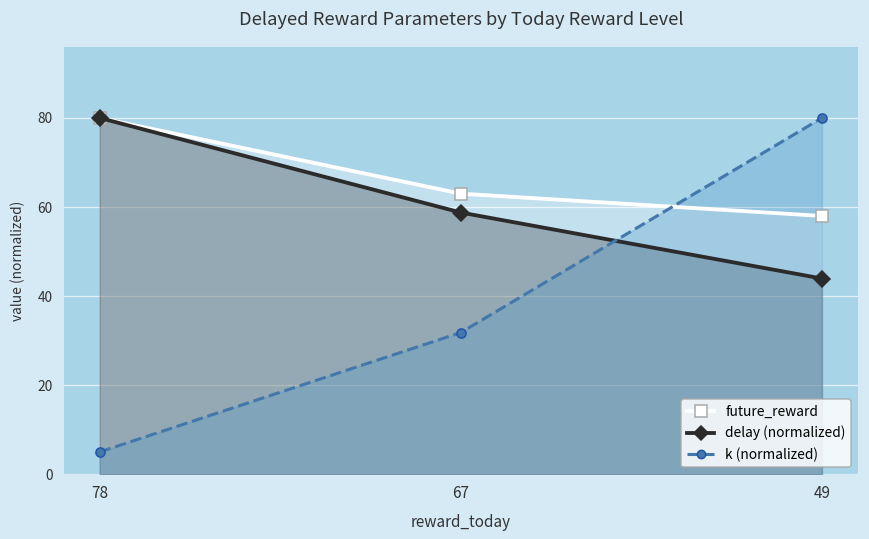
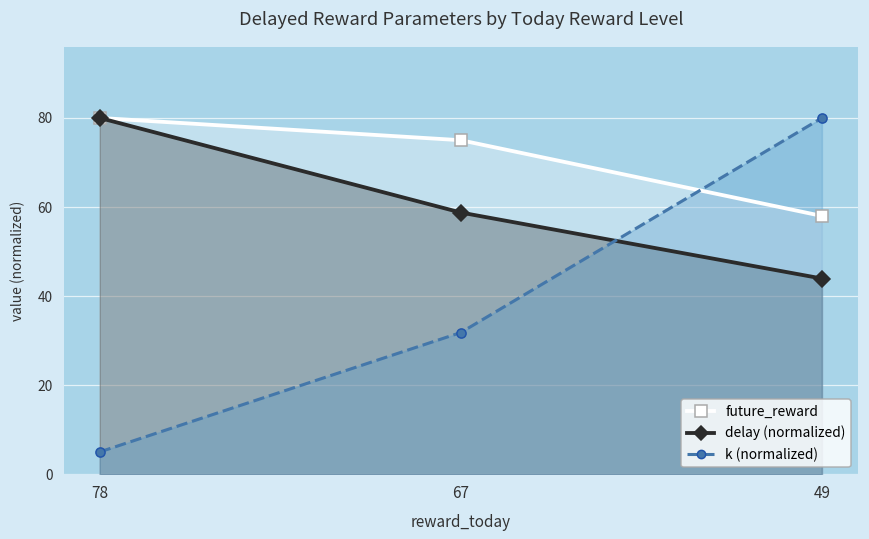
  {
    "future_reward": {
-     "67": 63,
+     "67": 75,
      "49": 58
    },
    "delay (normalized)": {
      "67": 59,
      "49": 44
    },
    "k (normalized)": {
      "78": 5,
      "67": 32,
      "49": 80
    }
  }
